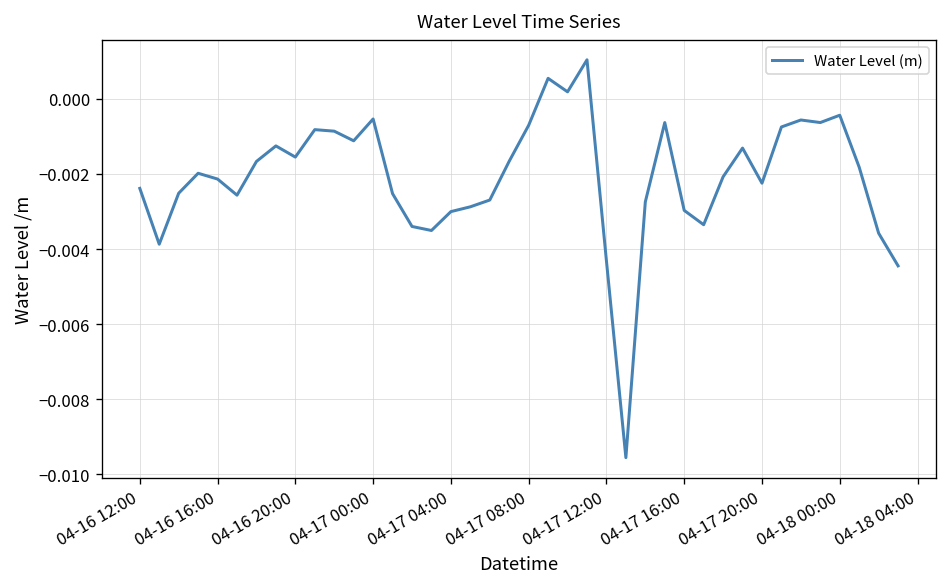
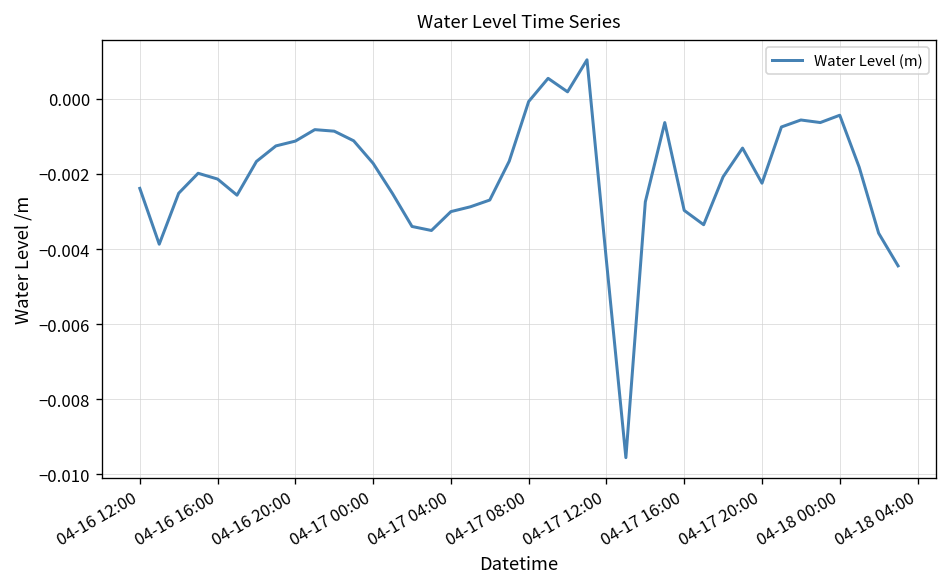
  {
    "04-16 12:00": -0.0024,
    "04-16 16:00": -0.0021,
-   "04-16 20:00": -0.0016,
-   "04-17 00:00": -0.0005,
+   "04-16 20:00": -0.0011,
+   "04-17 00:00": -0.0017,
    "04-17 04:00": -0.0030,
-   "04-17 08:00": -0.0007,
+   "04-17 08:00": -0.0001,
    "04-17 12:00": -0.0043,
    "04-17 16:00": -0.0030,
    "04-17 20:00": -0.0022,
    "04-18 00:00": -0.0004
  }
